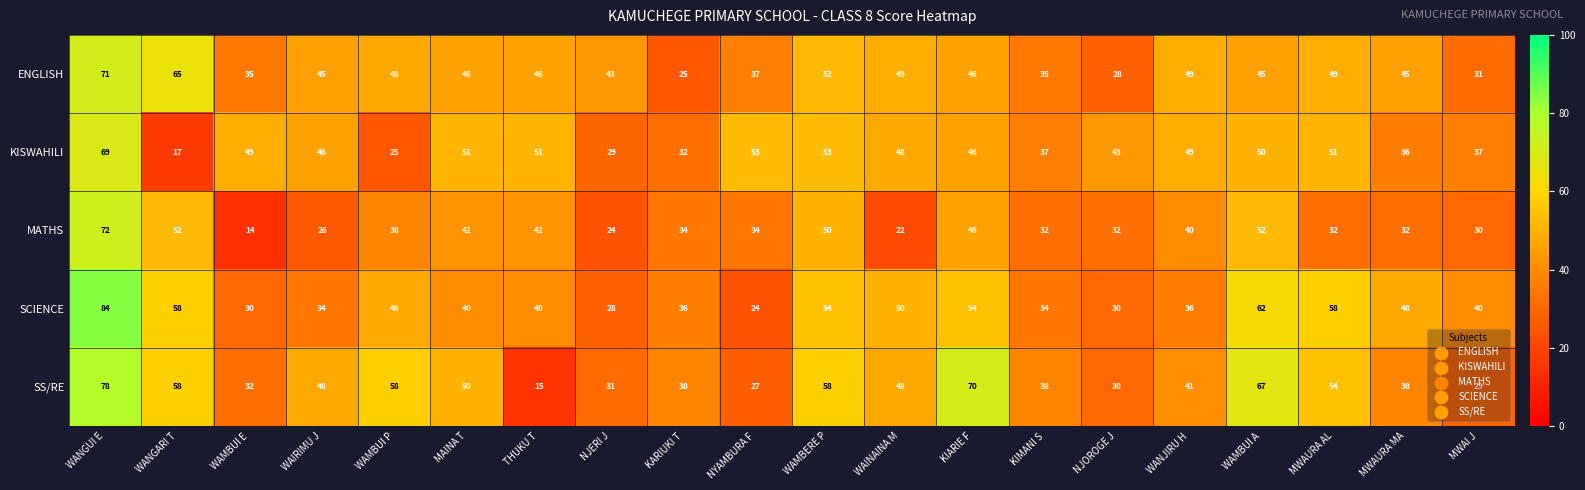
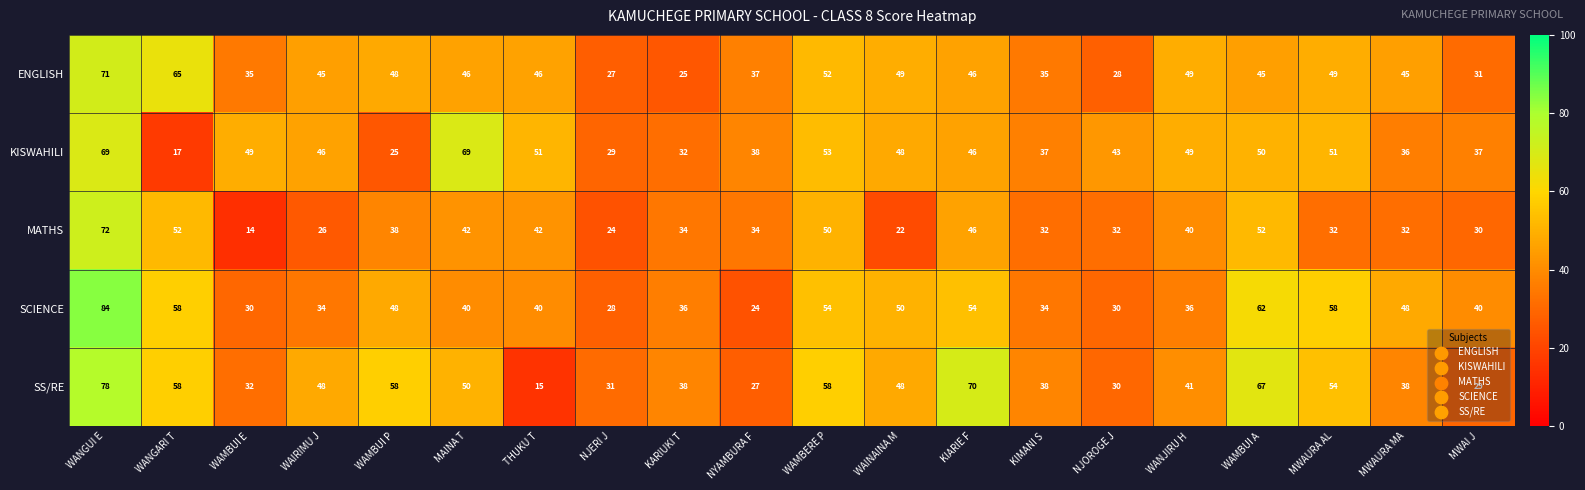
  {
    "ENGLISH": {
      "WANGUI E": 71,
      "WANGARI T": 65,
      "WAMBUI E": 35,
      "WAIRIMU J": 45,
      "WAMBUI P": 48,
      "MAINA T": 46,
      "THUKU T": 46,
-     "NJERI J": 43,
+     "NJERI J": 27,
      "KARIUKI T": 25,
      "NYAMBURA F": 37,
      "WAMBERE P": 52,
      "WAINAINA M": 49,
      "KIARIE F": 46,
      "KIMANI S": 35,
      "NJOROGE J": 28,
      "WANJIRU H": 49,
      "WAMBUI A": 45,
      "MWAURA AL": 49,
      "MWAURA MA": 45,
      "MWAI J": 31
    },
    "KISWAHILI": {
      "WANGUI E": 69,
      "WANGARI T": 17,
      "WAMBUI E": 49,
      "WAIRIMU J": 46,
      "WAMBUI P": 25,
-     "MAINA T": 51,
+     "MAINA T": 69,
      "THUKU T": 51,
      "NJERI J": 29,
      "KARIUKI T": 32,
-     "NYAMBURA F": 53,
+     "NYAMBURA F": 38,
      "WAMBERE P": 53,
      "WAINAINA M": 48,
      "KIARIE F": 46,
      "KIMANI S": 37,
      "NJOROGE J": 43,
      "WANJIRU H": 49,
      "WAMBUI A": 50,
      "MWAURA AL": 51,
      "MWAURA MA": 36,
      "MWAI J": 37
    },
    "MATHS": {
      "WANGUI E": 72,
      "WANGARI T": 52,
      "WAMBUI E": 14,
      "WAIRIMU J": 26,
      "WAMBUI P": 38,
      "MAINA T": 42,
      "THUKU T": 42,
      "NJERI J": 24,
      "KARIUKI T": 34,
      "NYAMBURA F": 34,
      "WAMBERE P": 50,
      "WAINAINA M": 22,
      "KIARIE F": 46,
      "KIMANI S": 32,
      "NJOROGE J": 32,
      "WANJIRU H": 40,
      "WAMBUI A": 52,
      "MWAURA AL": 32,
      "MWAURA MA": 32,
      "MWAI J": 30
    },
    "SCIENCE": {
      "WANGUI E": 84,
      "WANGARI T": 58,
      "WAMBUI E": 30,
      "WAIRIMU J": 34,
      "WAMBUI P": 48,
      "MAINA T": 40,
      "THUKU T": 40,
      "NJERI J": 28,
      "KARIUKI T": 36,
      "NYAMBURA F": 24,
      "WAMBERE P": 54,
      "WAINAINA M": 50,
      "KIARIE F": 54,
      "KIMANI S": 34,
      "NJOROGE J": 30,
      "WANJIRU H": 36,
      "WAMBUI A": 62,
      "MWAURA AL": 58,
      "MWAURA MA": 48,
      "MWAI J": 40
    },
    "SS/RE": {
      "WANGUI E": 78,
      "WANGARI T": 58,
      "WAMBUI E": 32,
      "WAIRIMU J": 48,
      "WAMBUI P": 58,
      "MAINA T": 50,
      "THUKU T": 15,
      "NJERI J": 31,
      "KARIUKI T": 38,
      "NYAMBURA F": 27,
      "WAMBERE P": 58,
      "WAINAINA M": 48,
      "KIARIE F": 70,
      "KIMANI S": 38,
      "NJOROGE J": 30,
      "WANJIRU H": 41,
      "WAMBUI A": 67,
      "MWAURA AL": 54,
      "MWAURA MA": 38
    }
  }
